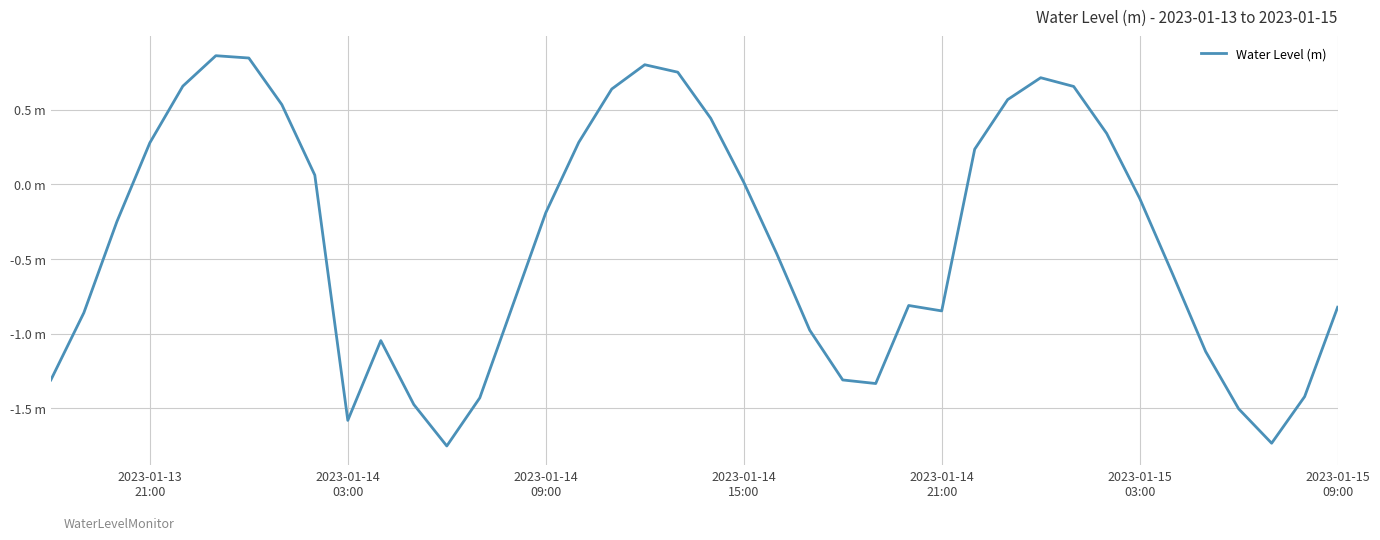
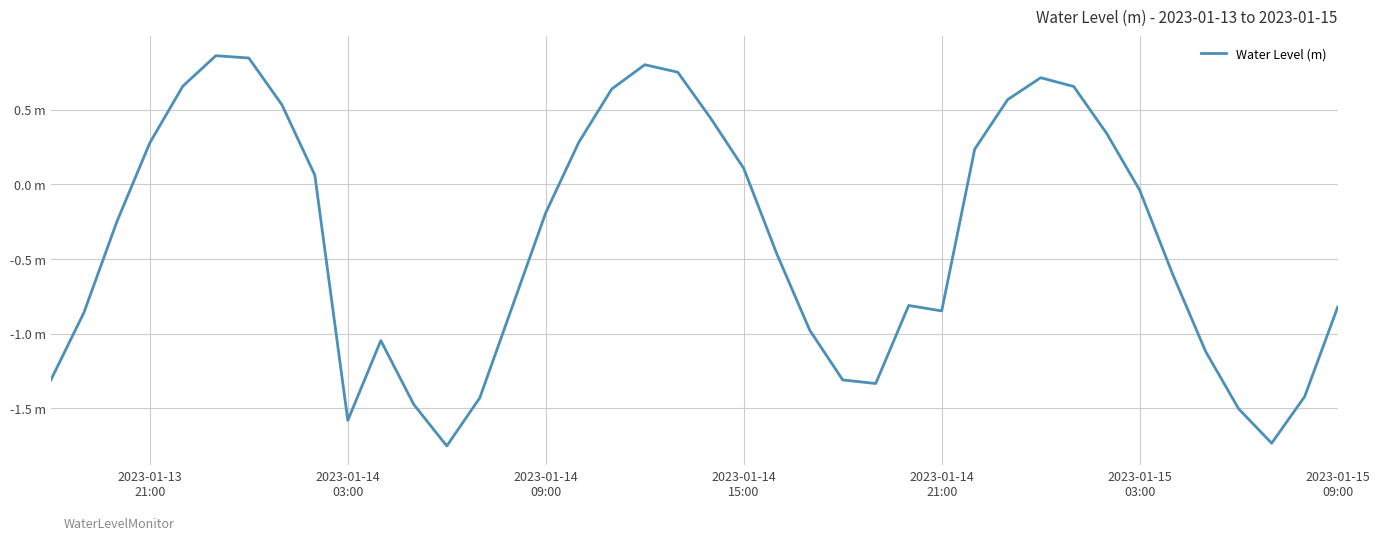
  {
    "2023-01-13 21:00": "0.28 m",
    "2023-01-14 03:00": "-1.58 m",
    "2023-01-14 09:00": "-0.19 m",
-   "2023-01-14 15:00": "0.01 m",
+   "2023-01-14 15:00": "0.11 m",
    "2023-01-14 21:00": "-0.85 m",
-   "2023-01-15 03:00": "-0.09 m",
+   "2023-01-15 03:00": "-0.04 m",
    "2023-01-15 09:00": "-0.82 m"
  }
